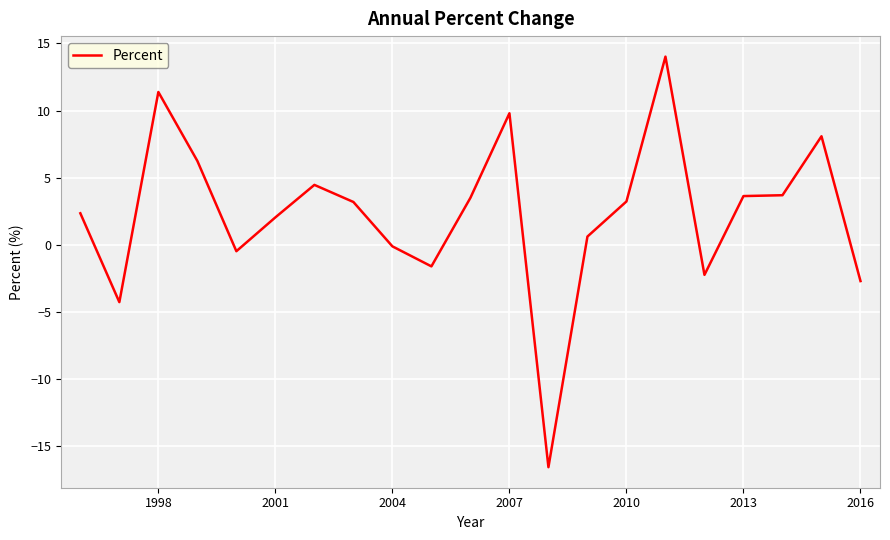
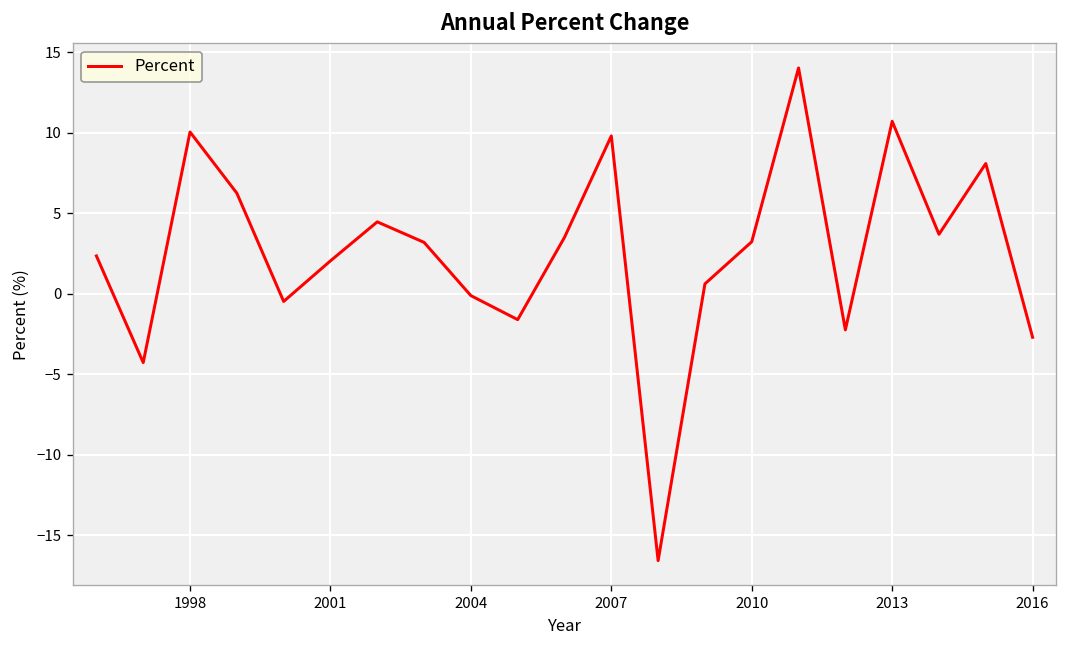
  {
-   "1998": 11.4,
+   "1998": 10.0,
    "2001": 2.0,
    "2004": -0.1,
    "2007": 9.8,
    "2010": 3.2,
-   "2013": 3.6,
+   "2013": 10.7,
    "2016": -2.7
  }
